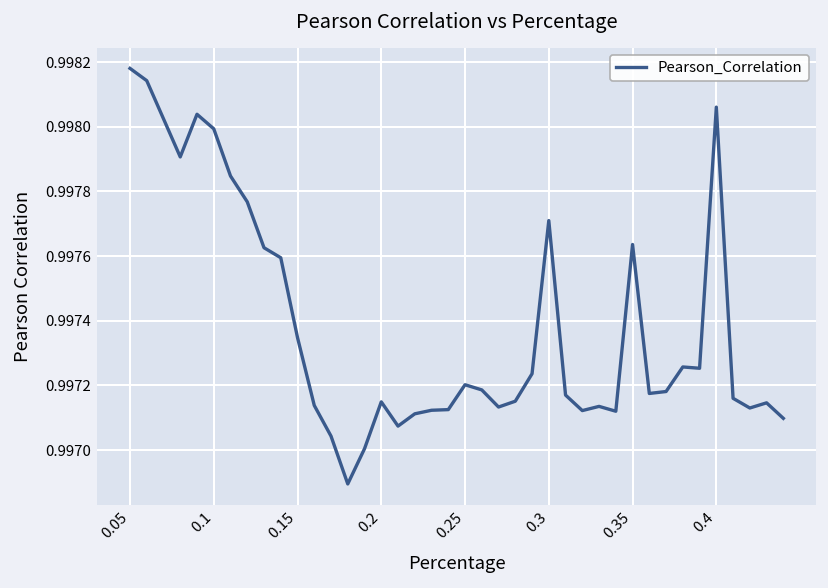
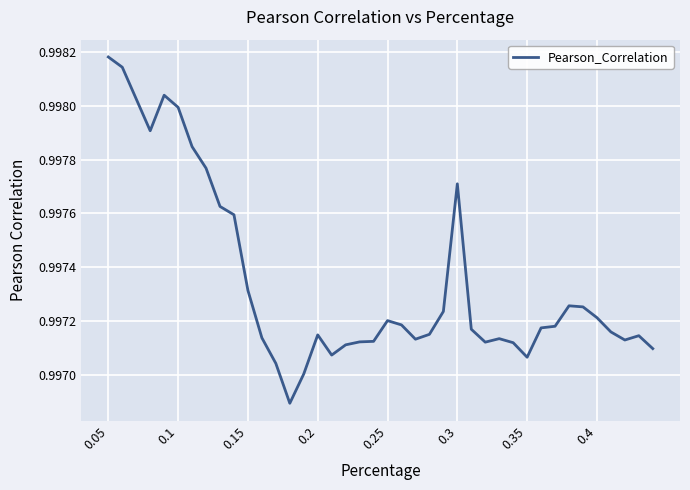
  {
    "0.05": 0.99818,
    "0.1": 0.99799,
-   "0.15": 0.99735,
+   "0.15": 0.99731,
    "0.2": 0.99715,
    "0.25": 0.99720,
    "0.3": 0.99771,
-   "0.35": 0.99764,
-   "0.4": 0.99806
+   "0.35": 0.99707,
+   "0.4": 0.99721
  }
